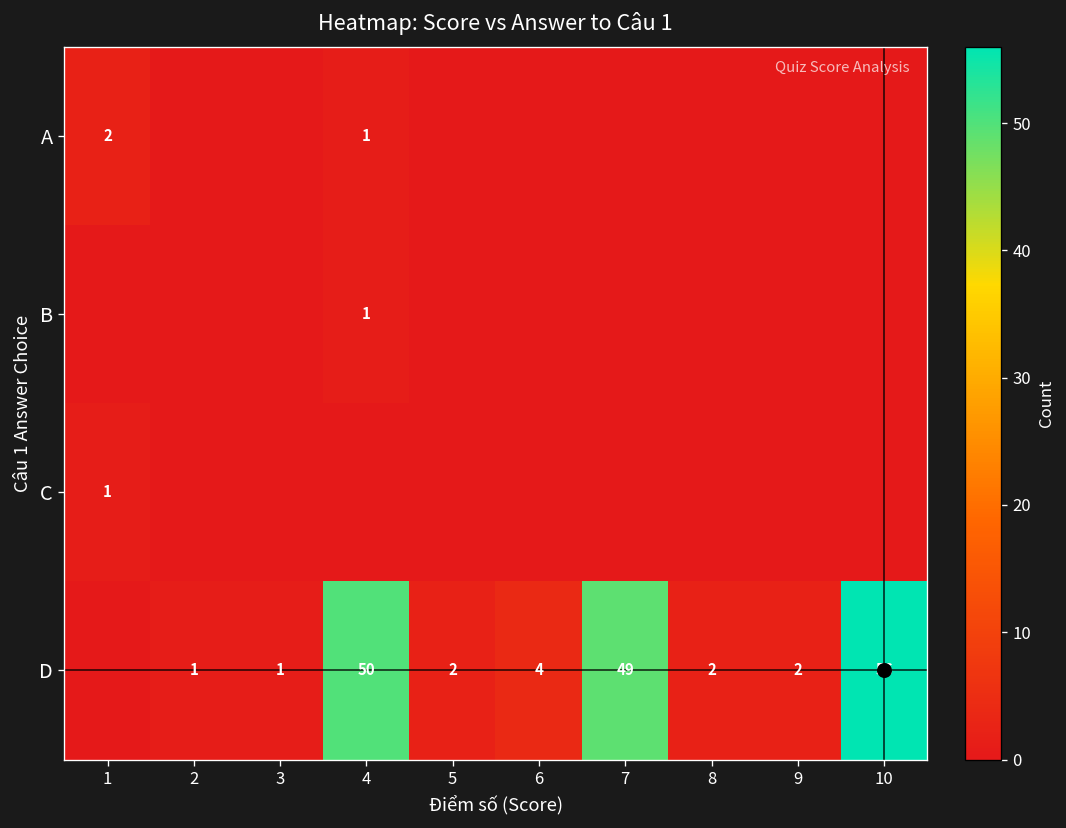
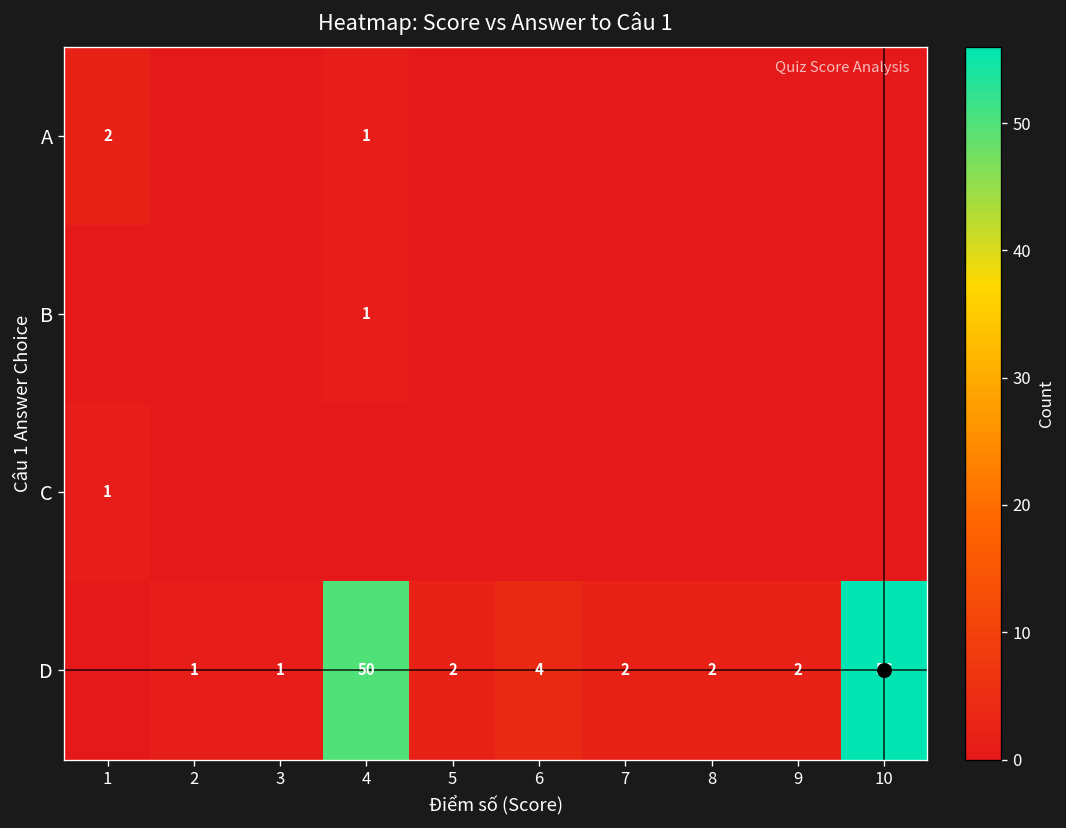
  {
    "A": {
      "1": 2,
      "4": 1
    },
    "B": {
      "4": 1
    },
    "C": {
      "1": 1
    },
    "D": {
      "2": 1,
      "3": 1,
      "4": 50,
      "5": 2,
      "6": 4,
-     "7": 49,
+     "7": 2,
      "8": 2,
      "9": 2
    }
  }
